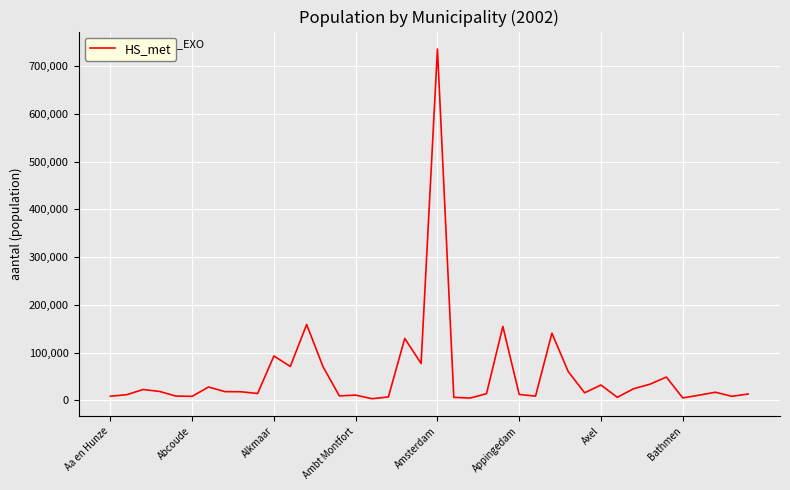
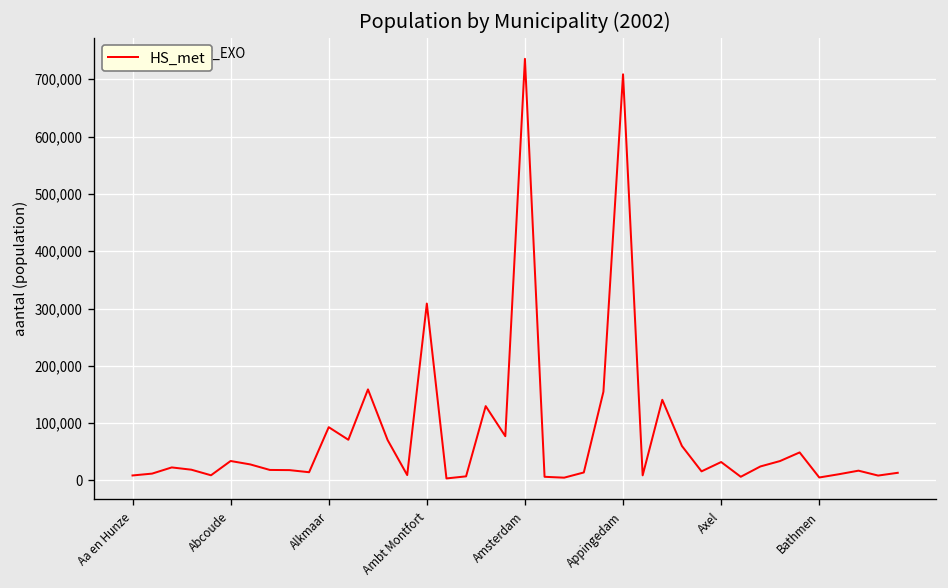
  {
    "Aa en Hunze": "10,000",
-   "Abcoude": "10,000",
+   "Abcoude": "30,000",
    "Alkmaar": "90,000",
-   "Ambt Montfort": "10,000",
+   "Ambt Montfort": "310,000",
    "Amsterdam": "740,000",
-   "Appingedam": "10,000",
+   "Appingedam": "710,000",
    "Axel": "30,000",
    "Bathmen": "10,000"
  }
